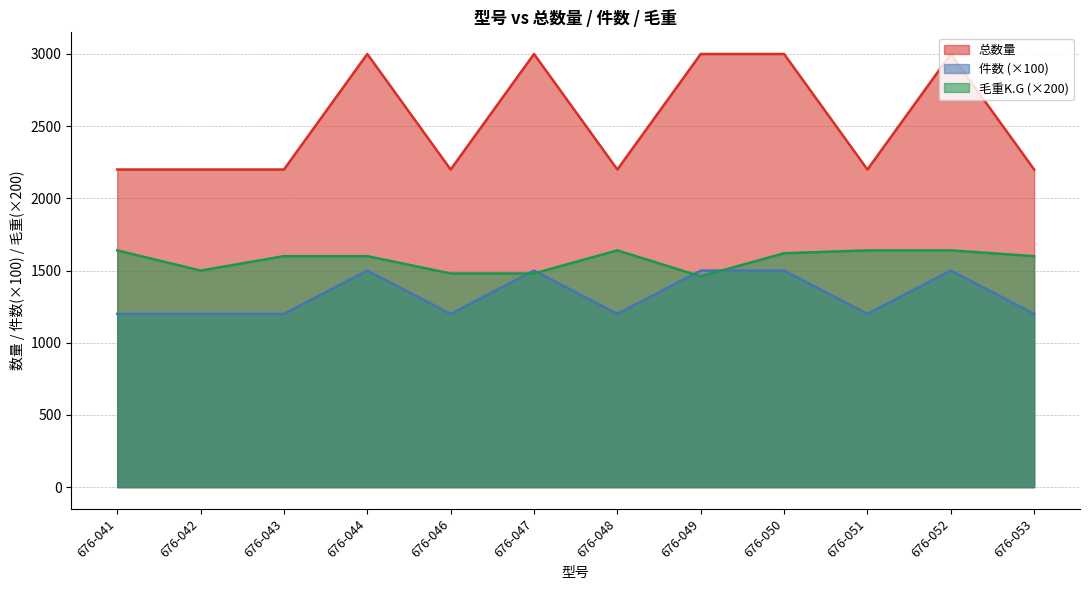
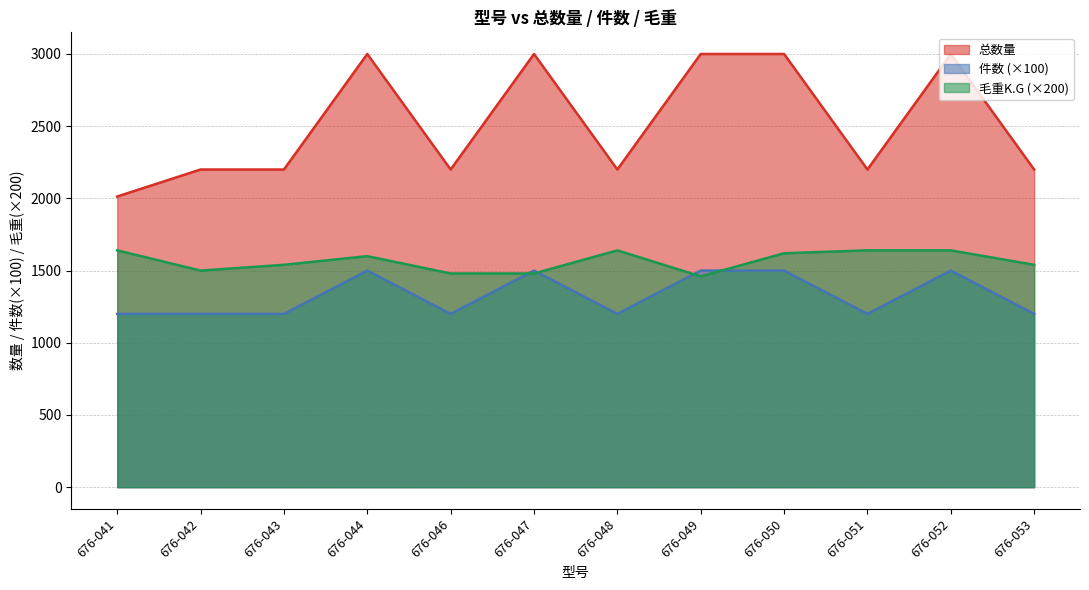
  {
    "总数量": {
-     "676-041": 2200,
+     "676-041": 2010,
      "676-042": 2200,
      "676-043": 2200,
      "676-044": 3000,
      "676-046": 2200,
      "676-047": 3000,
      "676-048": 2200,
      "676-049": 3000,
      "676-050": 3000,
      "676-051": 2200,
      "676-053": 2200
    },
    "件数 (×100)": {
      "676-041": 1200,
      "676-042": 1200,
      "676-043": 1200,
      "676-044": 1500,
      "676-046": 1200,
      "676-047": 1500,
      "676-048": 1200,
      "676-049": 1500,
      "676-050": 1500,
      "676-051": 1200,
      "676-052": 1500,
      "676-053": 1200
    },
    "毛重K.G (×200)": {
      "676-041": 1640,
      "676-042": 1500,
-     "676-043": 1600,
+     "676-043": 1540,
      "676-044": 1600,
      "676-046": 1480,
      "676-047": 1480,
      "676-048": 1640,
      "676-049": 1460,
      "676-050": 1620,
      "676-051": 1640,
      "676-052": 1640,
-     "676-053": 1600
+     "676-053": 1540
    }
  }
